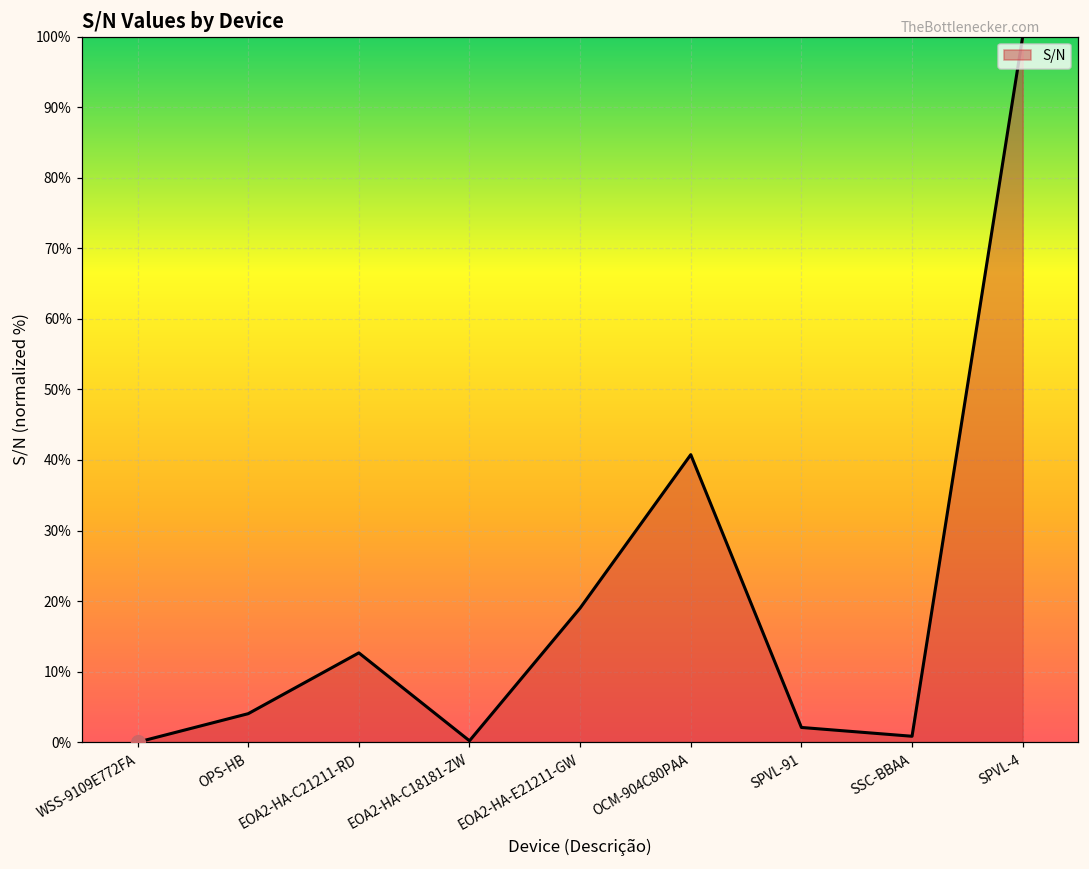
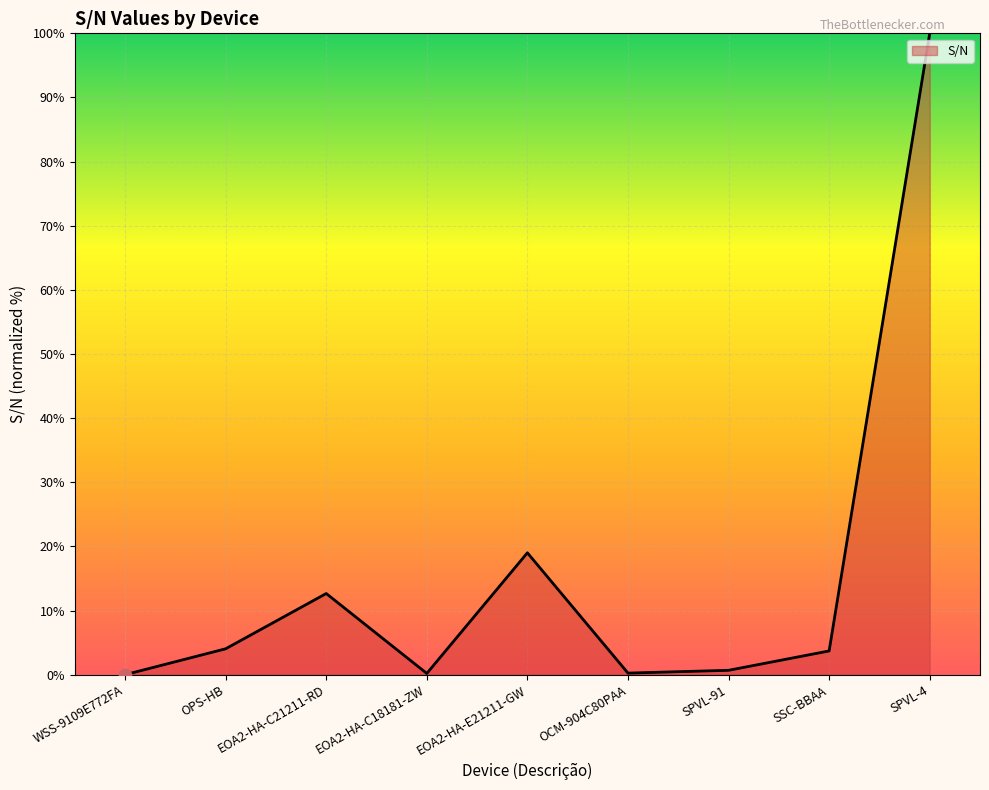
  {
    "S/N": {
      "OPS-HB": "4%",
      "EOA2-HA-C21211-RD": "13%",
      "EOA2-HA-C18181-ZW": "0%",
      "EOA2-HA-E21211-GW": "19%",
-     "OCM-904C80PAA": "41%",
-     "SPVL-91": "2%",
-     "SSC-BBAA": "1%",
+     "OCM-904C80PAA": "0%",
+     "SPVL-91": "1%",
+     "SSC-BBAA": "4%",
      "SPVL-4": "100%"
    }
  }
